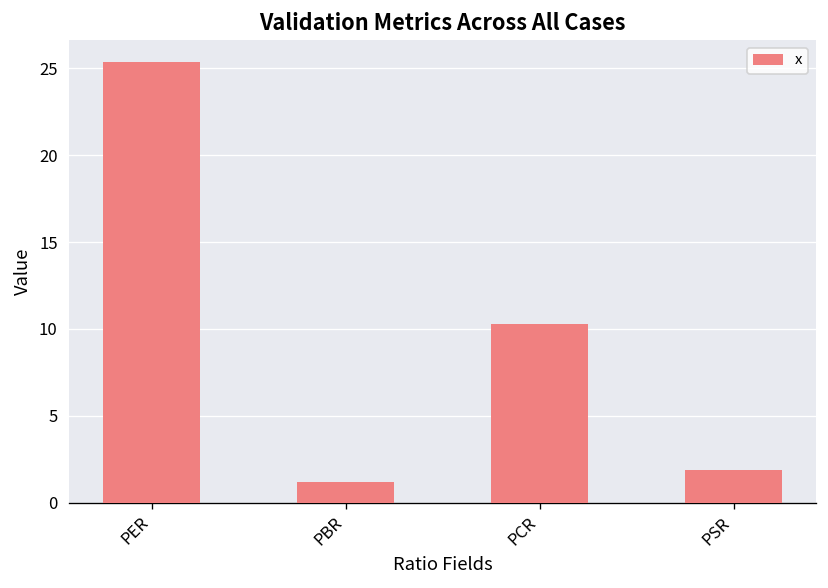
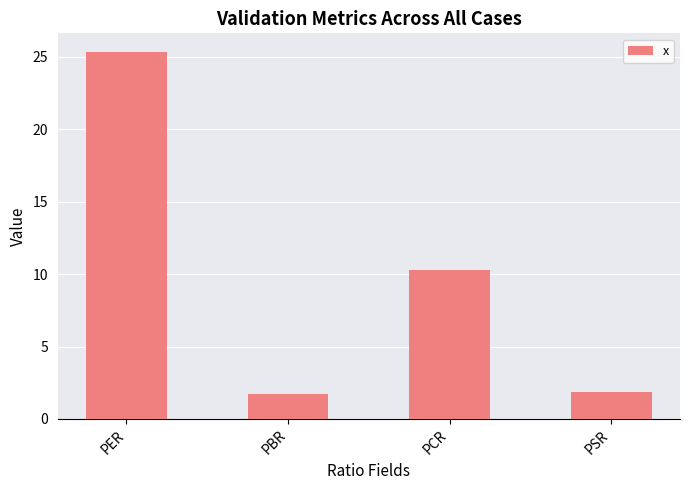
  {
    "PER": 25.4,
-   "PBR": 1.2,
+   "PBR": 1.8,
    "PCR": 10.3,
    "PSR": 1.9
  }
